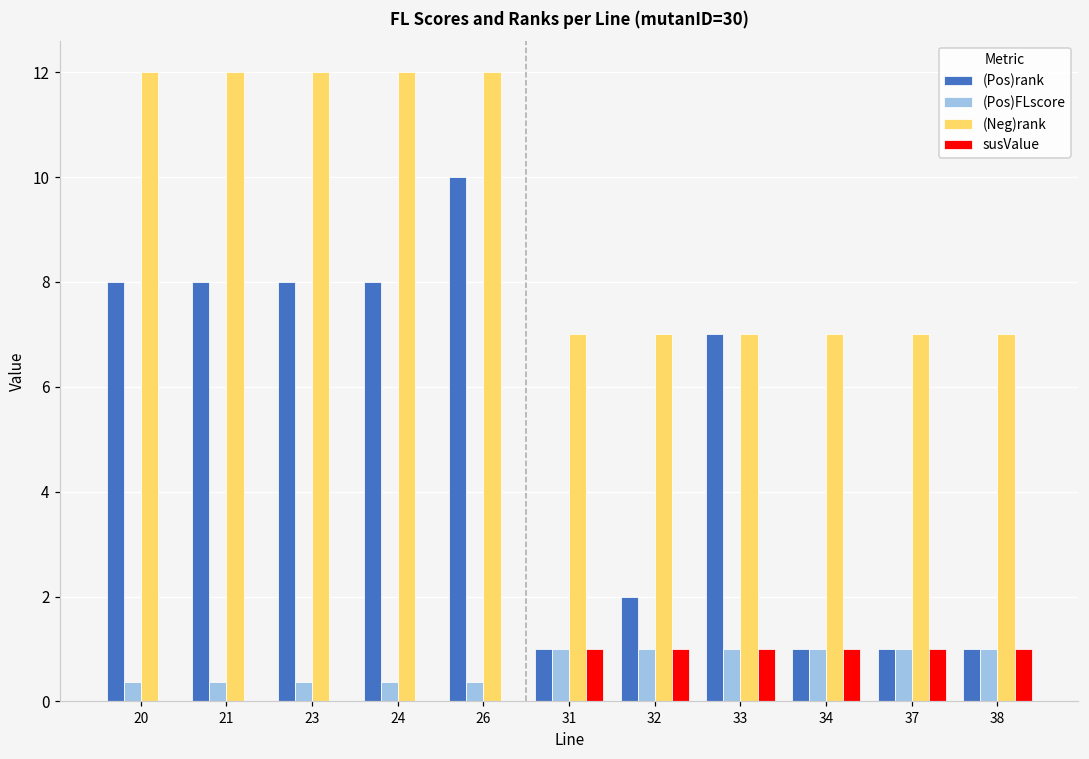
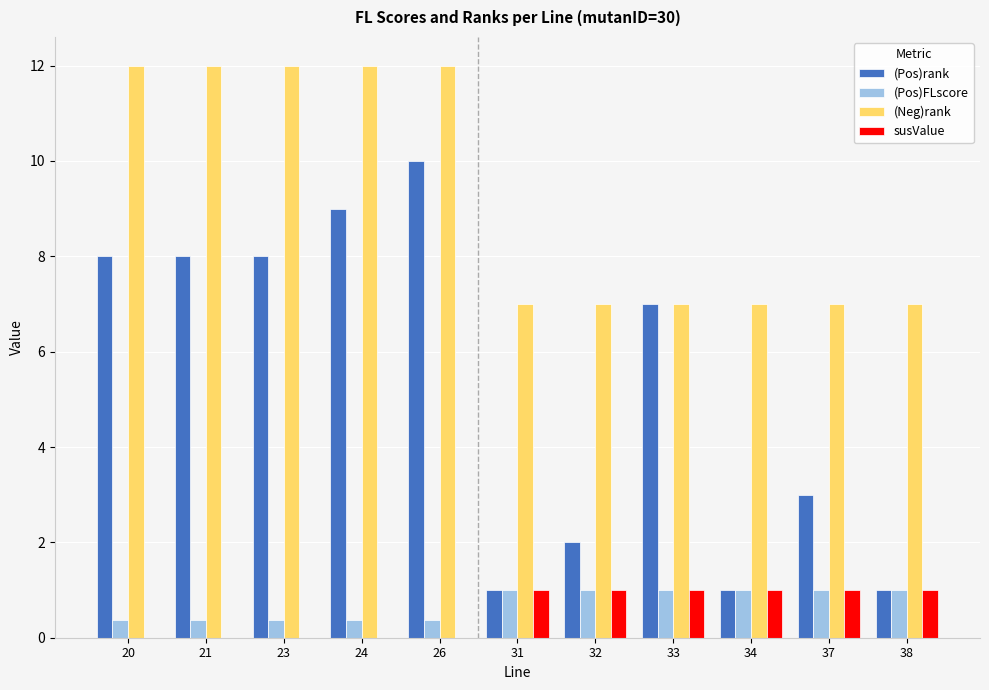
  {
    "(Pos)rank": {
      "20": 8,
      "21": 8,
      "23": 8,
-     "24": 8,
+     "24": 9,
      "26": 10,
      "31": 1,
      "32": 2,
      "33": 7,
      "34": 1,
-     "37": 1,
+     "37": 3,
      "38": 1
    },
    "(Pos)FLscore": {
      "20": 0.4,
      "21": 0.4,
      "23": 0.4,
      "24": 0.4,
      "26": 0.4,
      "31": 1,
      "32": 1,
      "33": 1,
      "34": 1,
      "37": 1,
      "38": 1
    },
    "(Neg)rank": {
      "20": 12,
      "21": 12,
      "23": 12,
      "24": 12,
      "26": 12,
      "31": 7,
      "32": 7,
      "33": 7,
      "34": 7,
      "37": 7,
      "38": 7
    },
    "susValue": {
      "20": 0,
      "21": 0,
      "23": 0,
      "24": 0,
      "26": 0,
      "31": 1,
      "32": 1,
      "33": 1,
      "34": 1,
      "37": 1,
      "38": 1
    }
  }
